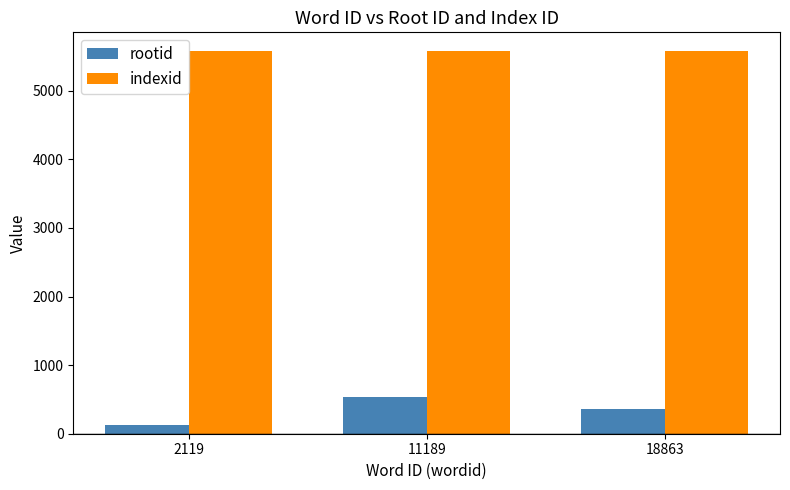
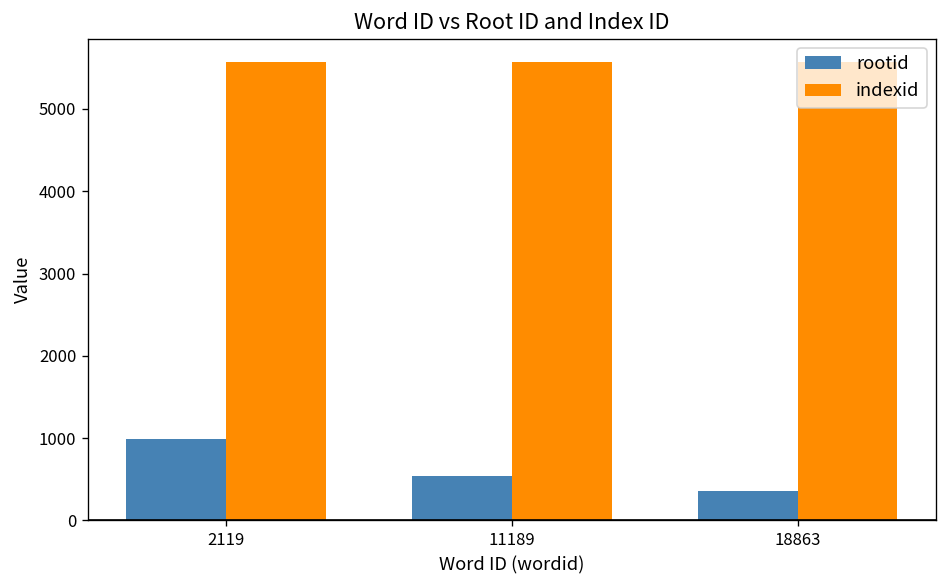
  {
    "rootid": {
-     "2119": 100,
+     "2119": 1000,
      "11189": 500,
      "18863": 400
    },
    "indexid": {
      "2119": 5600,
      "11189": 5600,
      "18863": 5600
    }
  }
